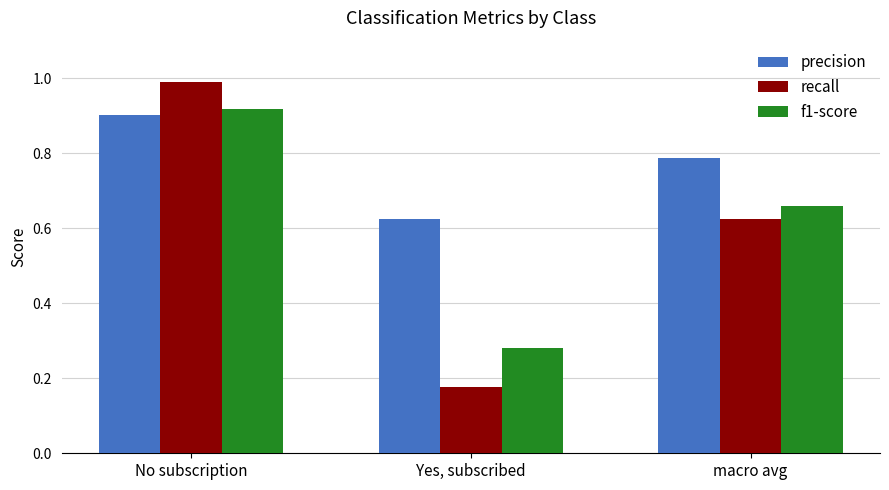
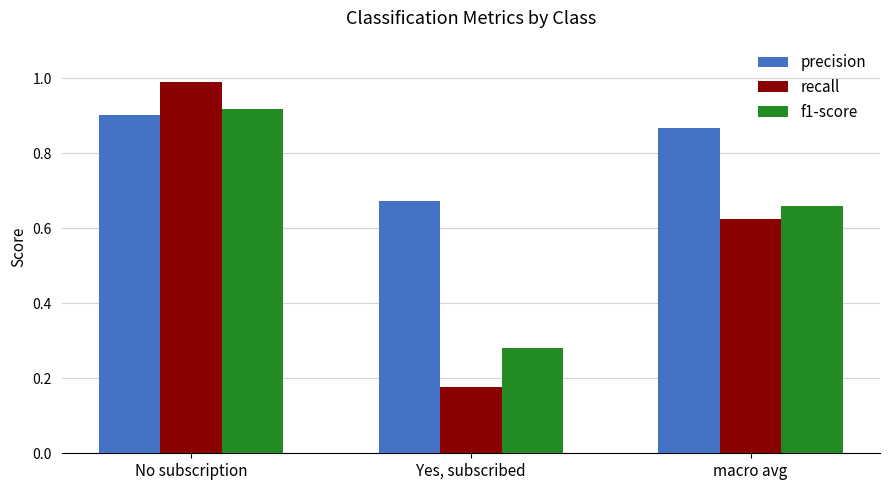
  {
    "precision": {
      "No subscription": 0.90,
-     "Yes, subscribed": 0.62,
-     "macro avg": 0.79
+     "Yes, subscribed": 0.67,
+     "macro avg": 0.87
    },
    "recall": {
      "No subscription": 0.99,
      "Yes, subscribed": 0.18,
      "macro avg": 0.62
    },
    "f1-score": {
      "No subscription": 0.92,
      "Yes, subscribed": 0.28,
      "macro avg": 0.66
    }
  }
